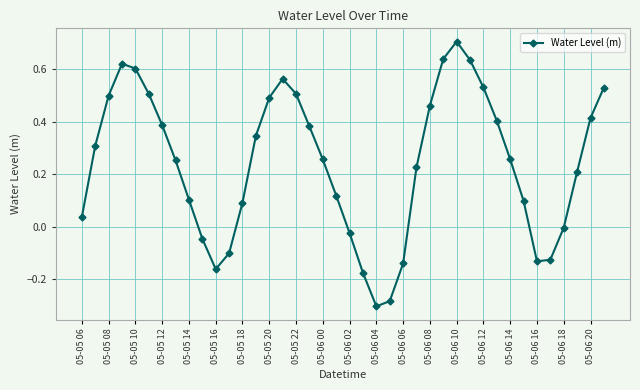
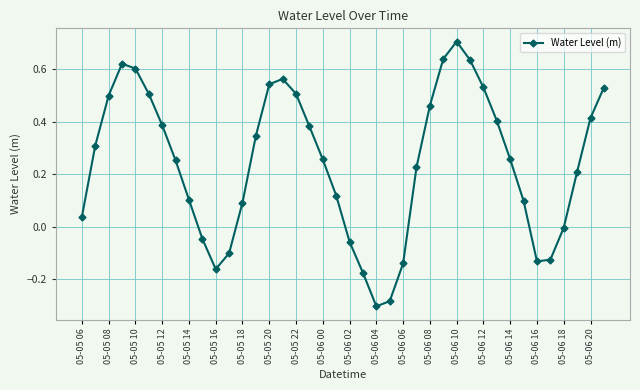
  {
    "05-05 06": 0.04,
    "05-05 08": 0.50,
    "05-05 10": 0.60,
    "05-05 12": 0.39,
    "05-05 14": 0.10,
    "05-05 16": -0.16,
    "05-05 18": 0.09,
-   "05-05 20": 0.49,
+   "05-05 20": 0.54,
    "05-05 22": 0.51,
    "05-06 00": 0.26,
-   "05-06 02": -0.02,
+   "05-06 02": -0.06,
    "05-06 04": -0.30,
    "05-06 06": -0.14,
    "05-06 08": 0.46,
    "05-06 10": 0.70,
    "05-06 12": 0.53,
    "05-06 14": 0.26,
    "05-06 16": -0.13,
    "05-06 18": 0.00,
    "05-06 20": 0.41
  }
